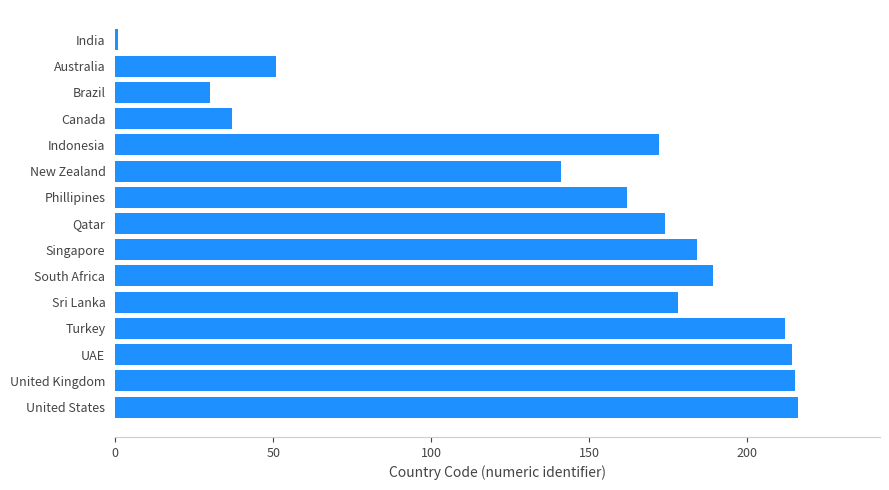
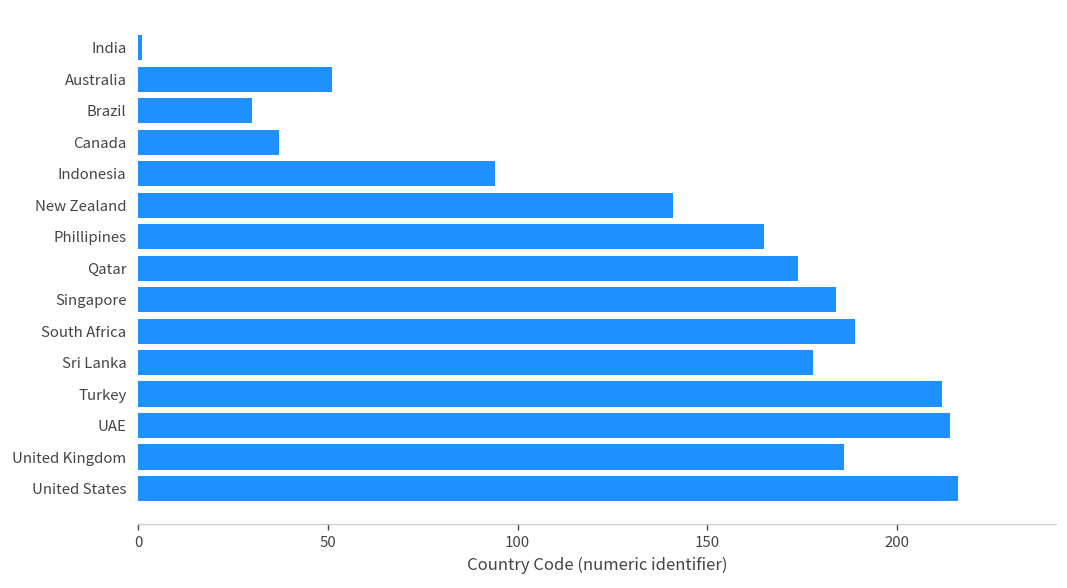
  {
    "India": 1,
    "Australia": 51,
    "Brazil": 30,
    "Canada": 37,
-   "Indonesia": 172,
+   "Indonesia": 94,
    "New Zealand": 141,
-   "Phillipines": 162,
+   "Phillipines": 165,
    "Qatar": 174,
    "Singapore": 184,
    "South Africa": 189,
    "Sri Lanka": 178,
    "Turkey": 212,
    "UAE": 214,
-   "United Kingdom": 215,
+   "United Kingdom": 186,
    "United States": 216
  }
